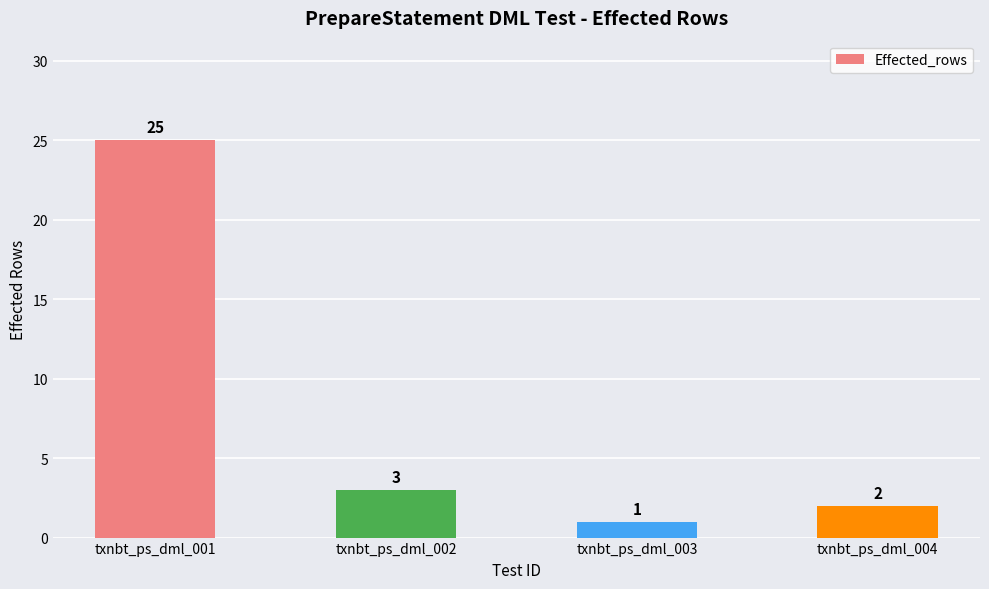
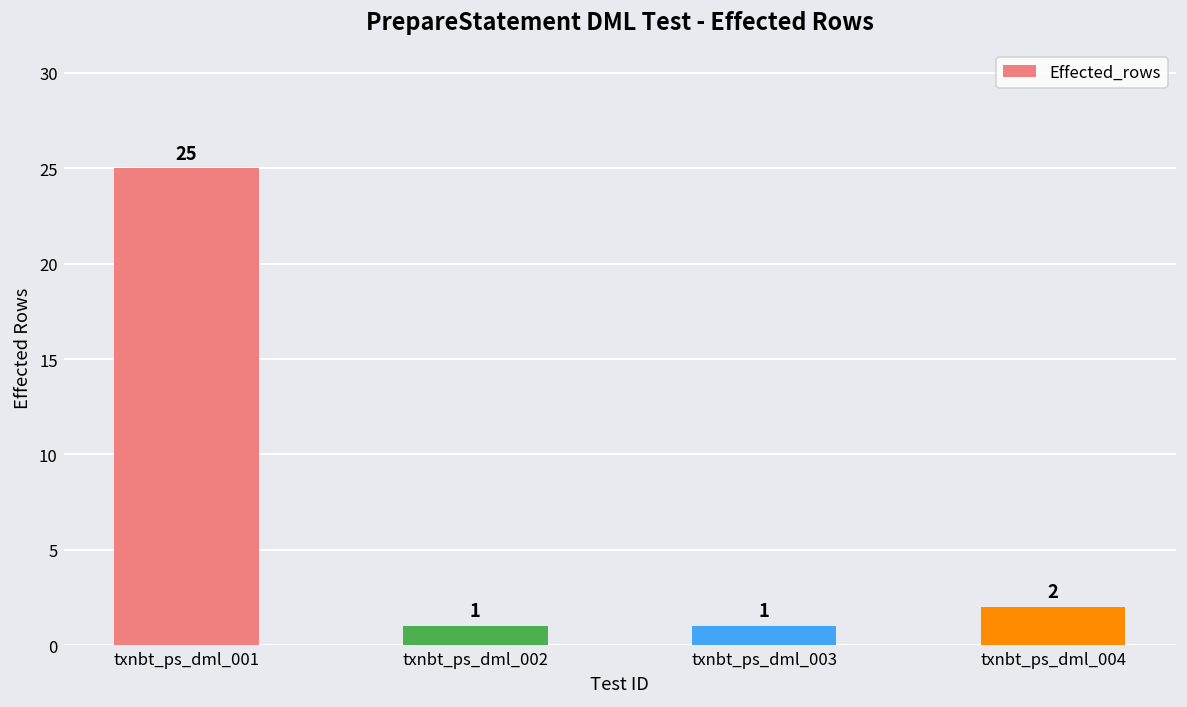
  {
    "txnbt_ps_dml_001": 25,
-   "txnbt_ps_dml_002": 3,
+   "txnbt_ps_dml_002": 1,
    "txnbt_ps_dml_003": 1,
    "txnbt_ps_dml_004": 2
  }
